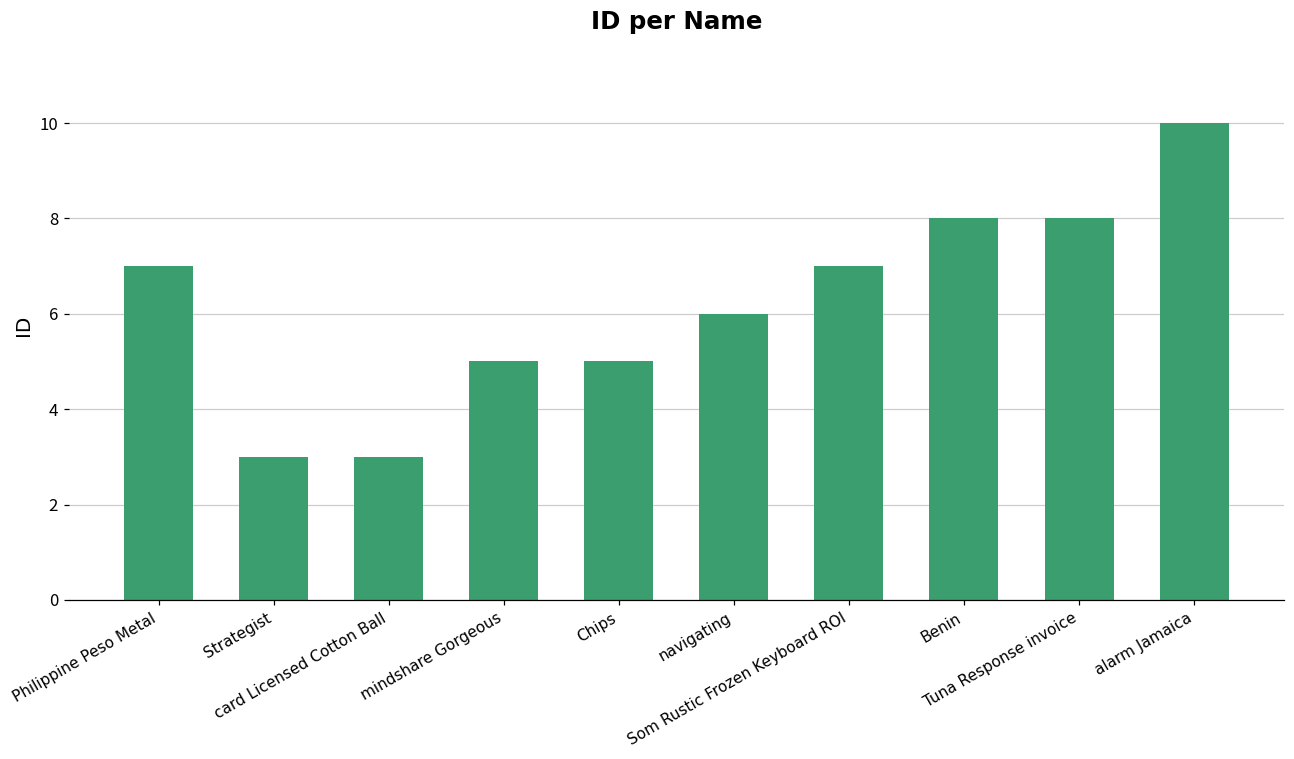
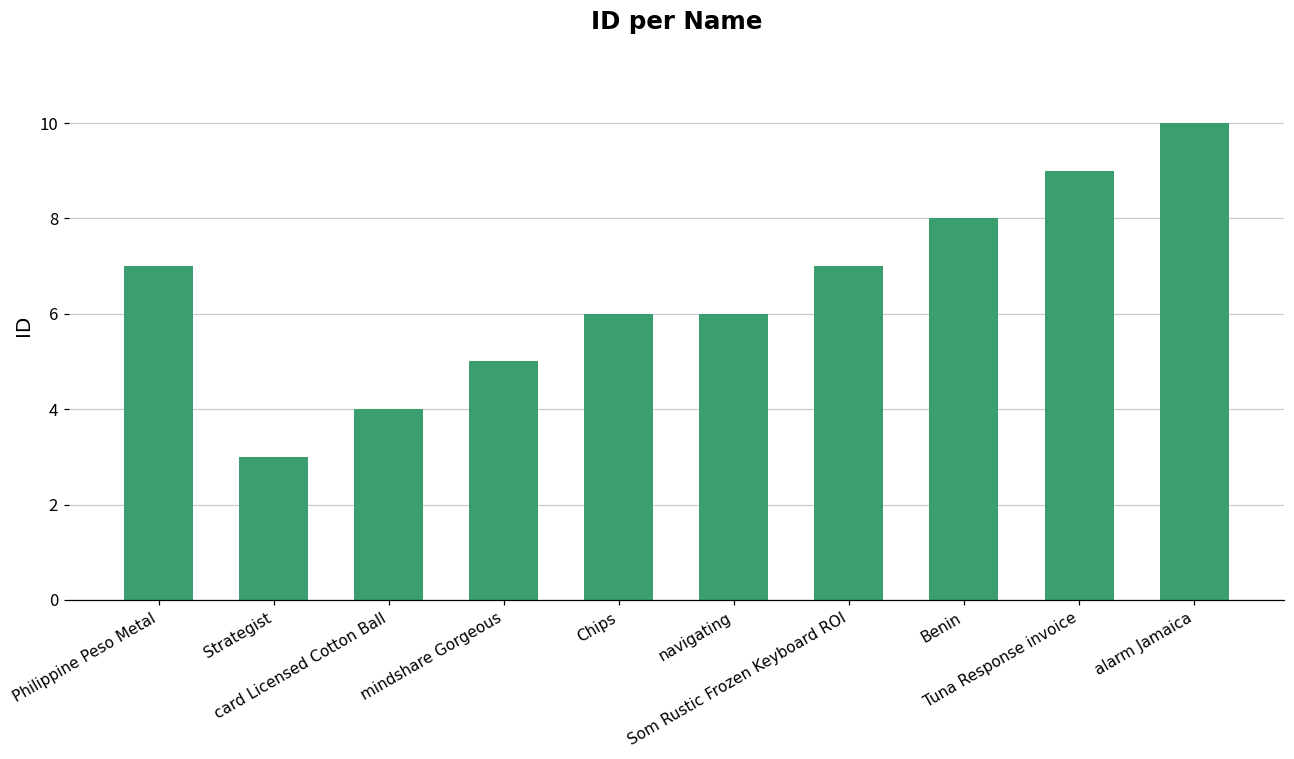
  {
    "Philippine Peso Metal": 7,
    "Strategist": 3,
-   "card Licensed Cotton Ball": 3,
+   "card Licensed Cotton Ball": 4,
    "mindshare Gorgeous": 5,
-   "Chips": 5,
+   "Chips": 6,
    "navigating": 6,
    "Som Rustic Frozen Keyboard ROI": 7,
    "Benin": 8,
-   "Tuna Response invoice": 8,
+   "Tuna Response invoice": 9,
    "alarm Jamaica": 10
  }
